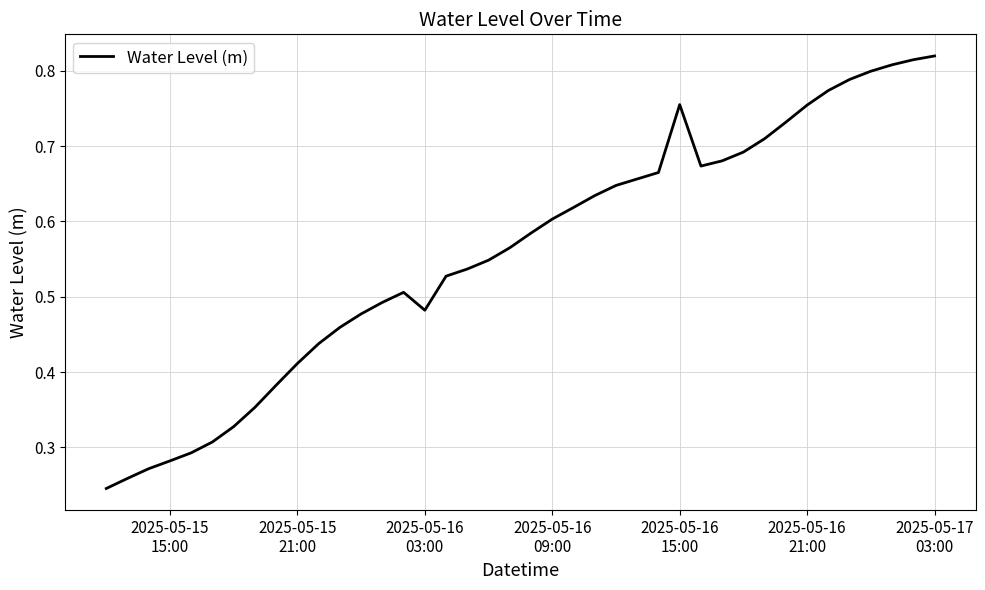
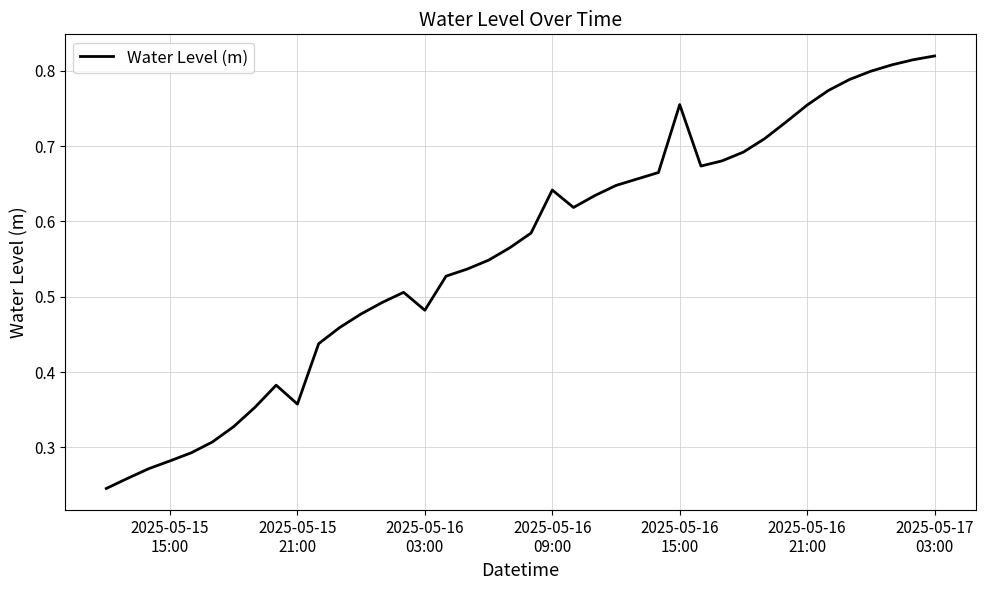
  {
    "2025-05-15 15:00": 0.28,
-   "2025-05-15 21:00": 0.41,
+   "2025-05-15 21:00": 0.36,
    "2025-05-16 03:00": 0.48,
-   "2025-05-16 09:00": 0.60,
+   "2025-05-16 09:00": 0.64,
    "2025-05-16 15:00": 0.76,
    "2025-05-16 21:00": 0.75,
    "2025-05-17 03:00": 0.82
  }
